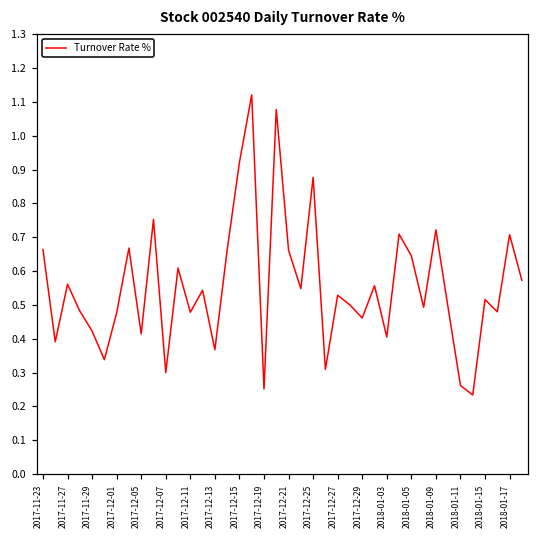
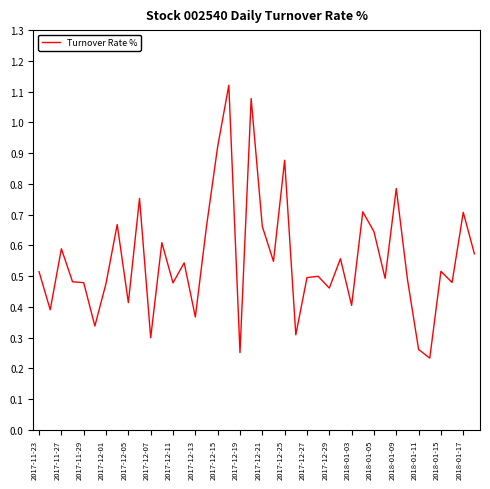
  {
-   "2017-11-23": 0.66,
-   "2017-11-27": 0.56,
-   "2017-11-29": 0.42,
+   "2017-11-23": 0.51,
+   "2017-11-27": 0.59,
+   "2017-11-29": 0.48,
    "2017-12-01": 0.48,
    "2017-12-05": 0.41,
    "2017-12-07": 0.30,
    "2017-12-11": 0.48,
    "2017-12-13": 0.37,
    "2017-12-15": 0.92,
    "2017-12-19": 0.25,
    "2017-12-21": 0.66,
    "2017-12-25": 0.88,
-   "2017-12-27": 0.53,
+   "2017-12-27": 0.50,
    "2017-12-29": 0.46,
    "2018-01-03": 0.41,
    "2018-01-05": 0.64,
-   "2018-01-09": 0.72,
+   "2018-01-09": 0.79,
    "2018-01-11": 0.26,
    "2018-01-15": 0.52,
    "2018-01-17": 0.71
  }
